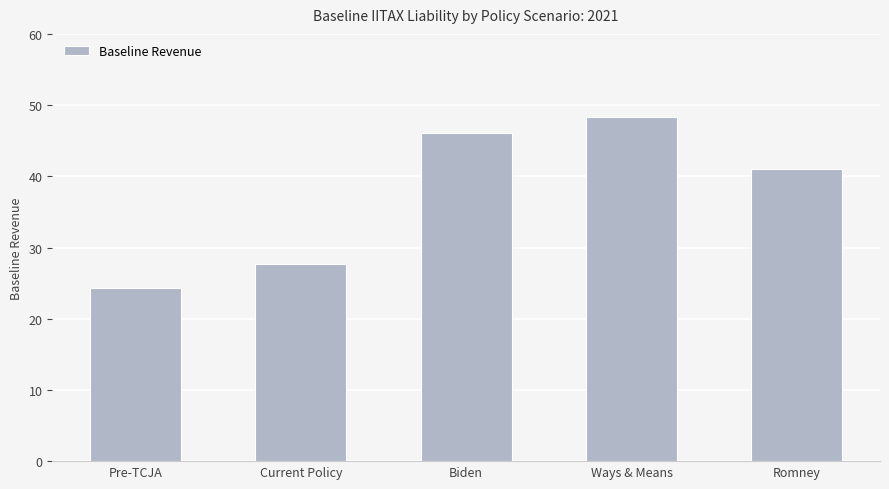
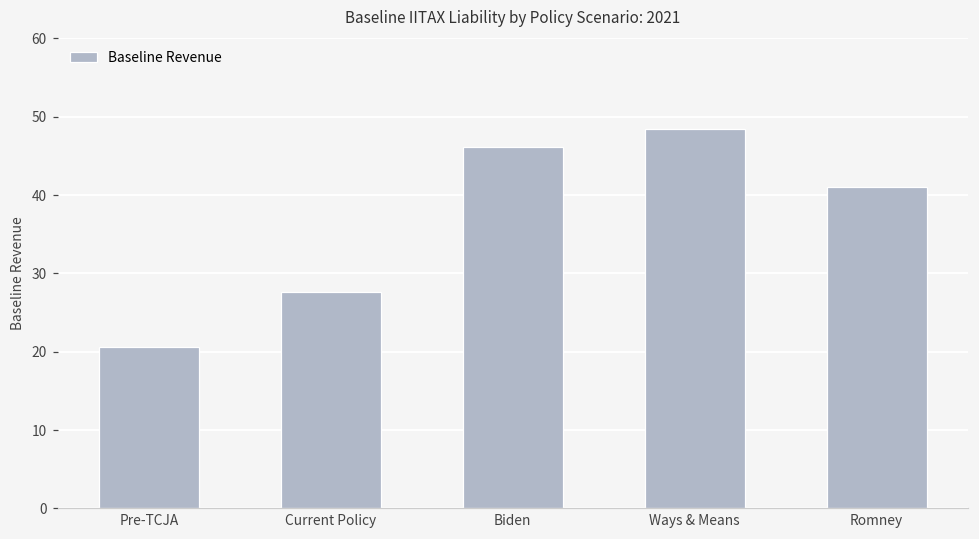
  {
-   "Pre-TCJA": 24,
+   "Pre-TCJA": 21,
    "Current Policy": 28,
    "Biden": 46,
    "Ways & Means": 48,
    "Romney": 41
  }
